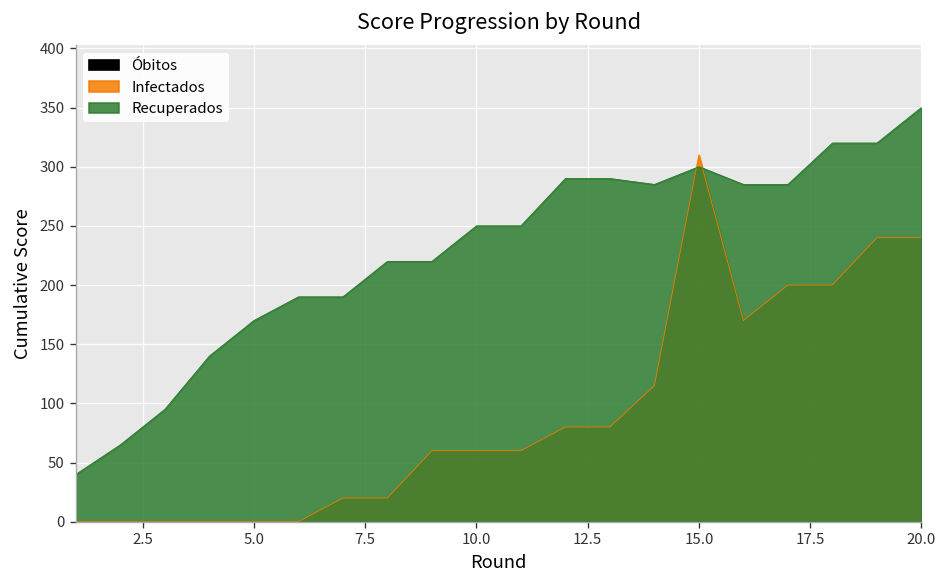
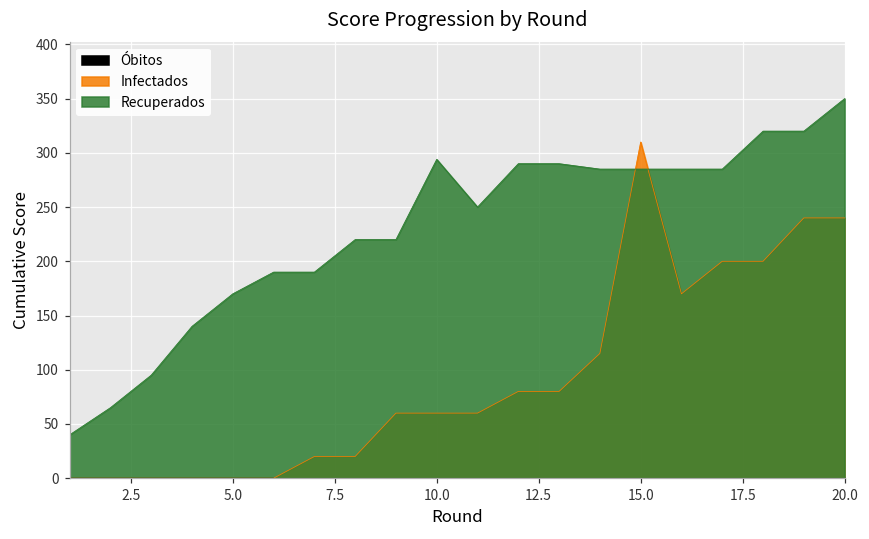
  {
    "Óbitos": {
      "10.0": 0,
      "15.0": 0,
      "20.0": 0
    },
    "Infectados": {
      "10.0": 60,
      "15.0": 310,
      "20.0": 240
    },
    "Recuperados": {
      "5.0": 170,
-     "10.0": 250,
-     "15.0": 300,
+     "10.0": 290,
+     "15.0": 290,
      "20.0": 350
    }
  }
